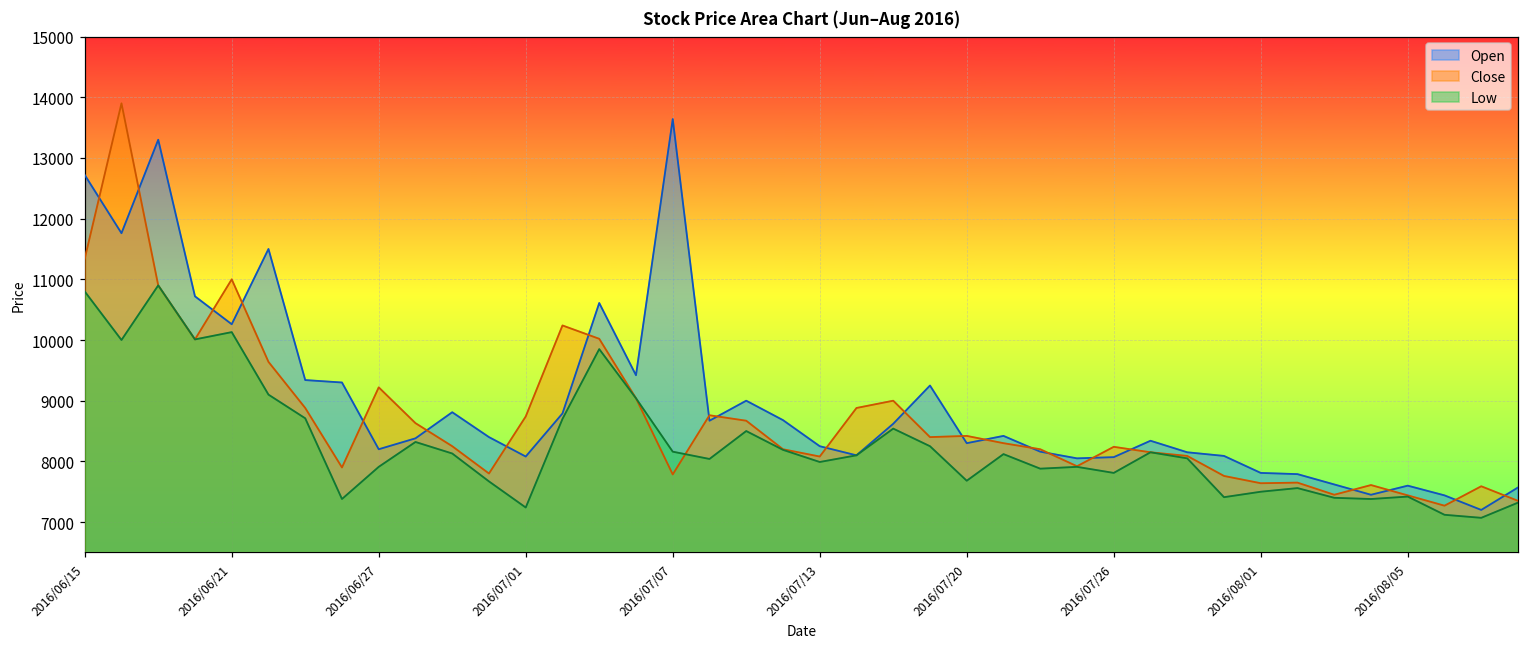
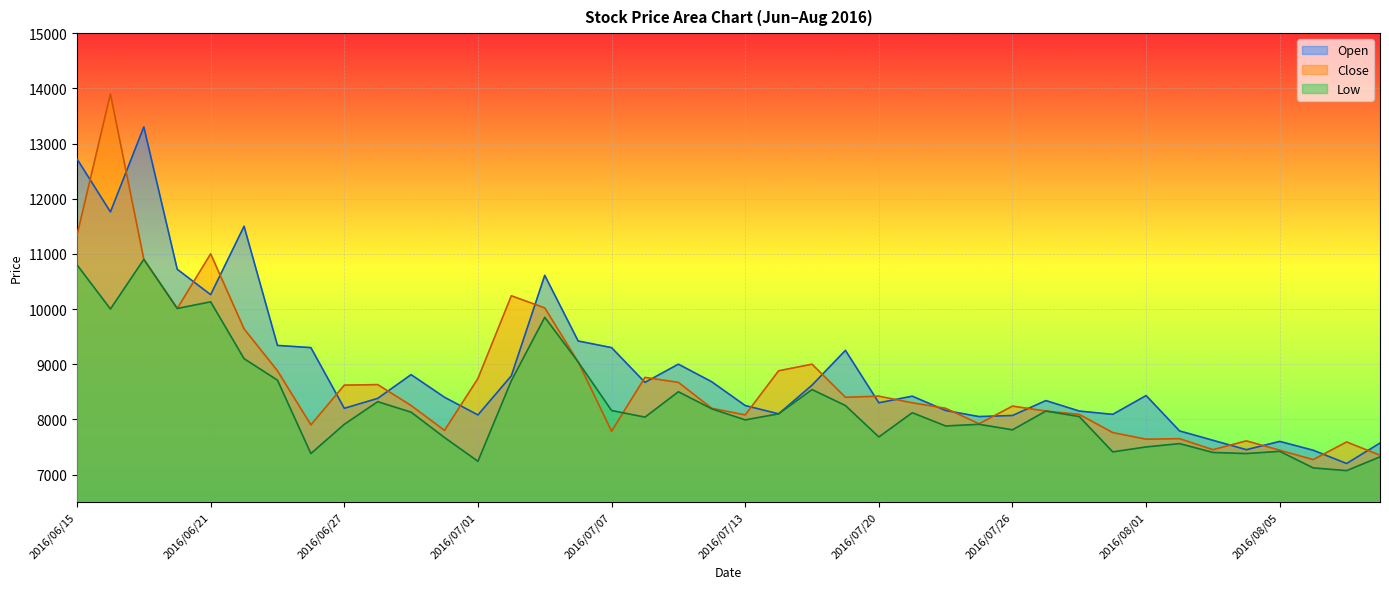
  {
    "Open": {
      "2016/06/15": 12700,
      "2016/06/21": 10300,
      "2016/06/27": 8200,
      "2016/07/01": 8100,
-     "2016/07/07": 13600,
+     "2016/07/07": 9300,
      "2016/07/13": 8300,
      "2016/07/20": 8300,
      "2016/07/26": 8100,
-     "2016/08/01": 7800,
+     "2016/08/01": 8400,
      "2016/08/05": 7600
    },
    "Close": {
      "2016/06/15": 11300,
      "2016/06/21": 11000,
-     "2016/06/27": 9200,
+     "2016/06/27": 8600,
      "2016/07/01": 8700,
      "2016/07/07": 7800,
      "2016/07/13": 8100,
      "2016/07/20": 8400,
      "2016/07/26": 8200,
      "2016/08/01": 7600
    },
    "Low": {
      "2016/06/15": 10800,
      "2016/06/21": 10100,
      "2016/06/27": 7900,
      "2016/07/01": 7200,
      "2016/07/07": 8200,
      "2016/07/13": 8000,
      "2016/07/20": 7700,
      "2016/07/26": 7800,
      "2016/08/01": 7500
    }
  }
